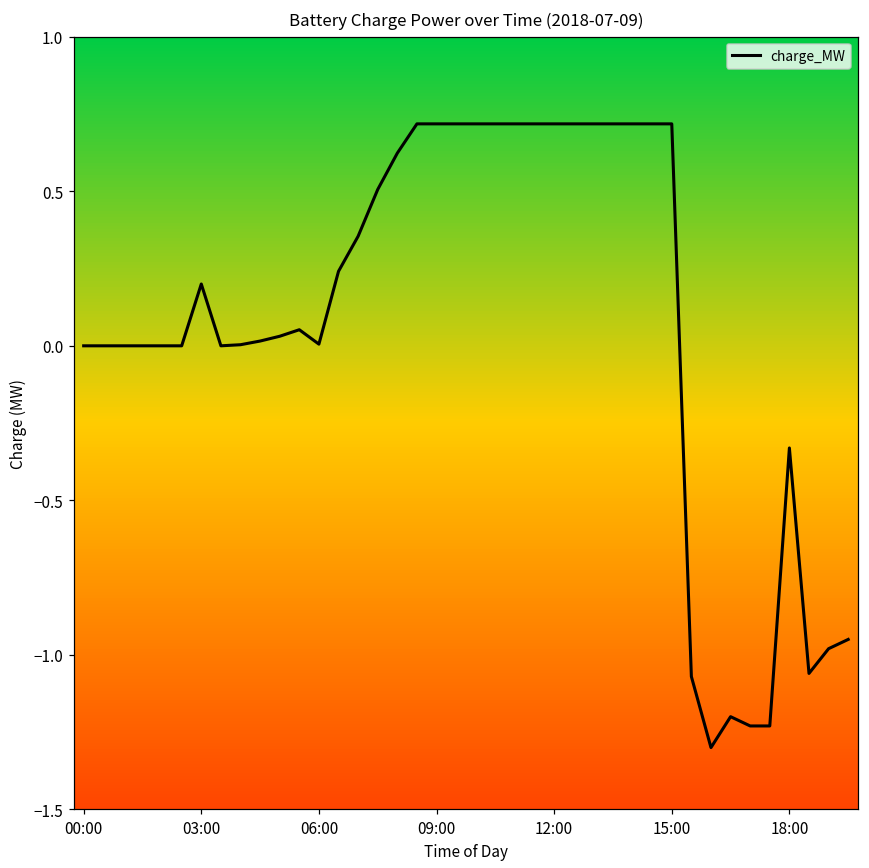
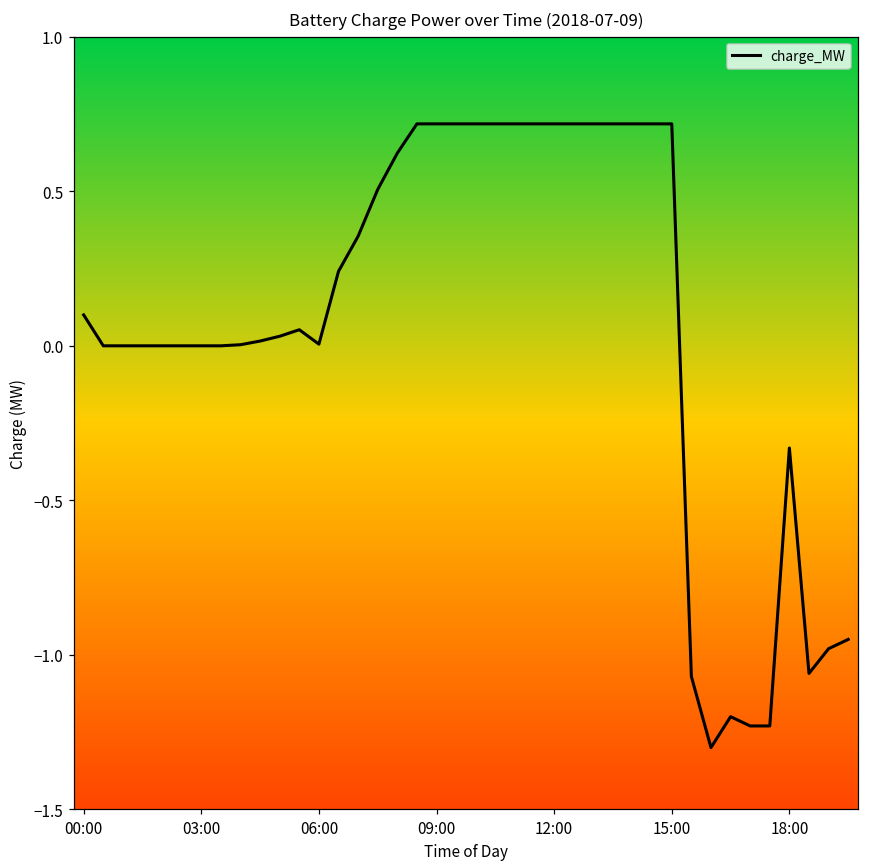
  {
-   "00:00": 0.0,
-   "03:00": 0.2,
+   "00:00": 0.1,
+   "03:00": 0.0,
    "06:00": 0.0,
    "09:00": 0.72,
    "12:00": 0.72,
    "15:00": 0.72,
    "18:00": -0.33
  }
